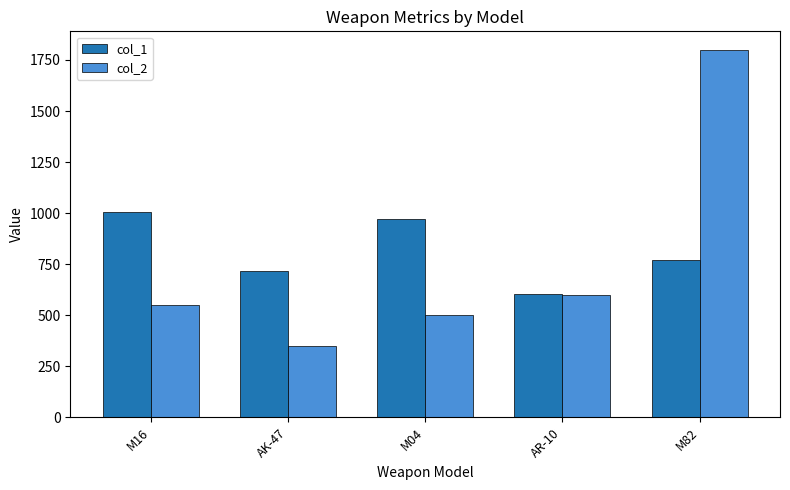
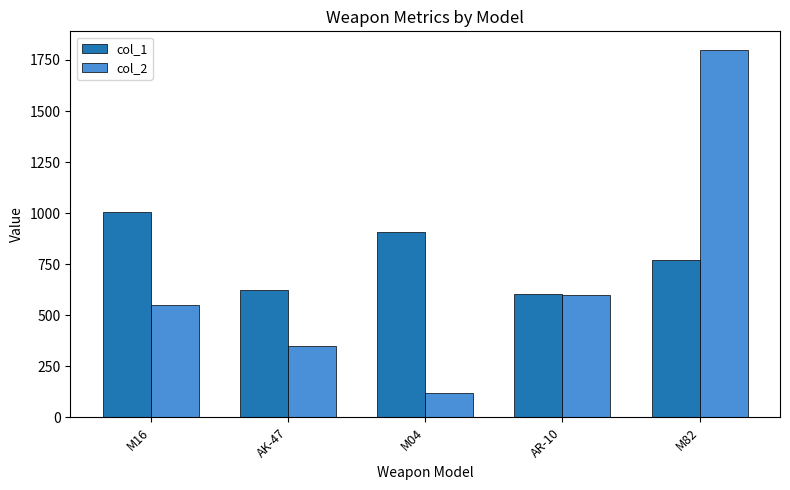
  {
    "col_1": {
      "M16": 1010,
-     "AK-47": 720,
-     "M04": 970,
+     "AK-47": 620,
+     "M04": 910,
      "AR-10": 600,
      "M82": 770
    },
    "col_2": {
      "M16": 550,
      "AK-47": 350,
-     "M04": 500,
+     "M04": 120,
      "AR-10": 600,
      "M82": 1800
    }
  }
